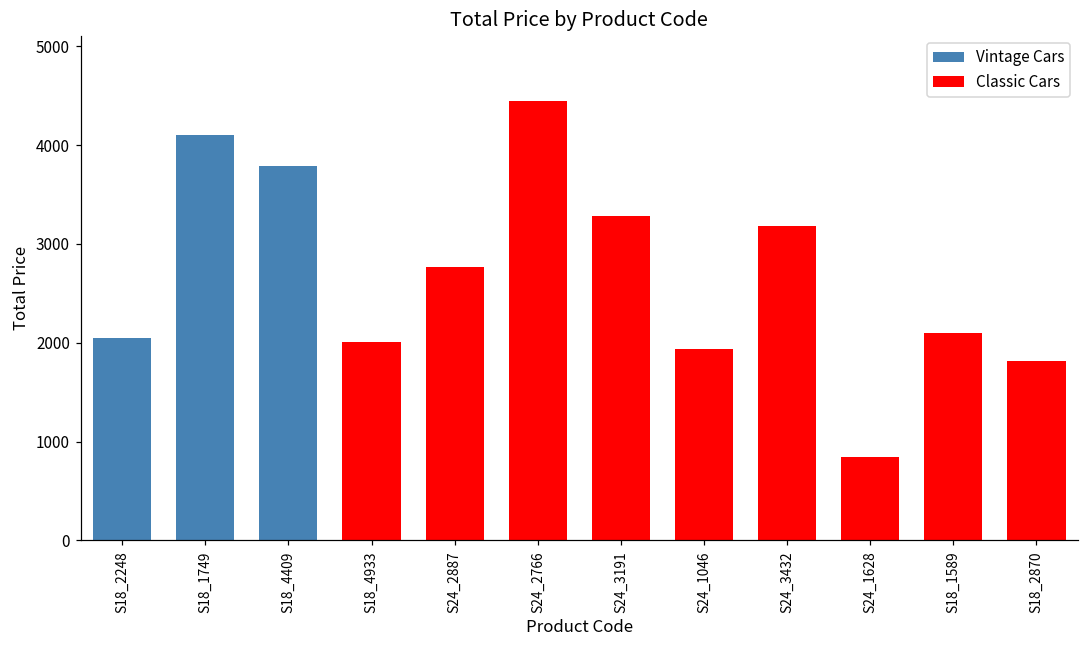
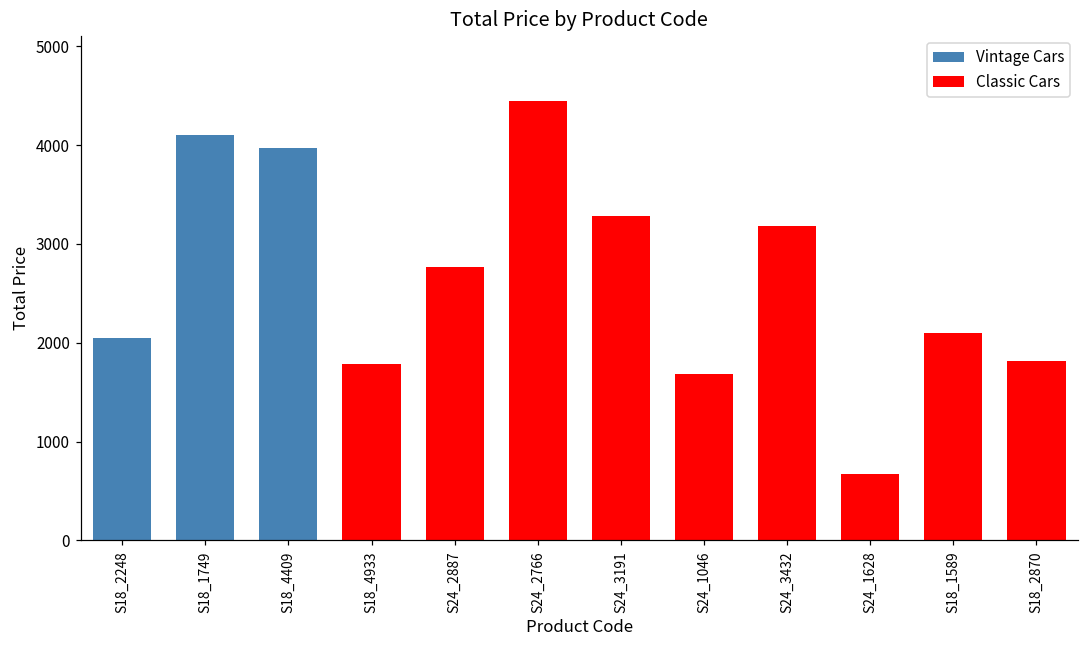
  {
    "Vintage Cars": {
      "S18_2248": 2000,
      "S18_1749": 4100,
-     "S18_4409": 3800
+     "S18_4409": 4000
    },
    "Classic Cars": {
-     "S18_4933": 2000,
+     "S18_4933": 1800,
      "S24_2887": 2800,
      "S24_2766": 4400,
      "S24_3191": 3300,
-     "S24_1046": 1900,
+     "S24_1046": 1700,
      "S24_3432": 3200,
-     "S24_1628": 800,
+     "S24_1628": 700,
      "S18_1589": 2100,
      "S18_2870": 1800
    }
  }
